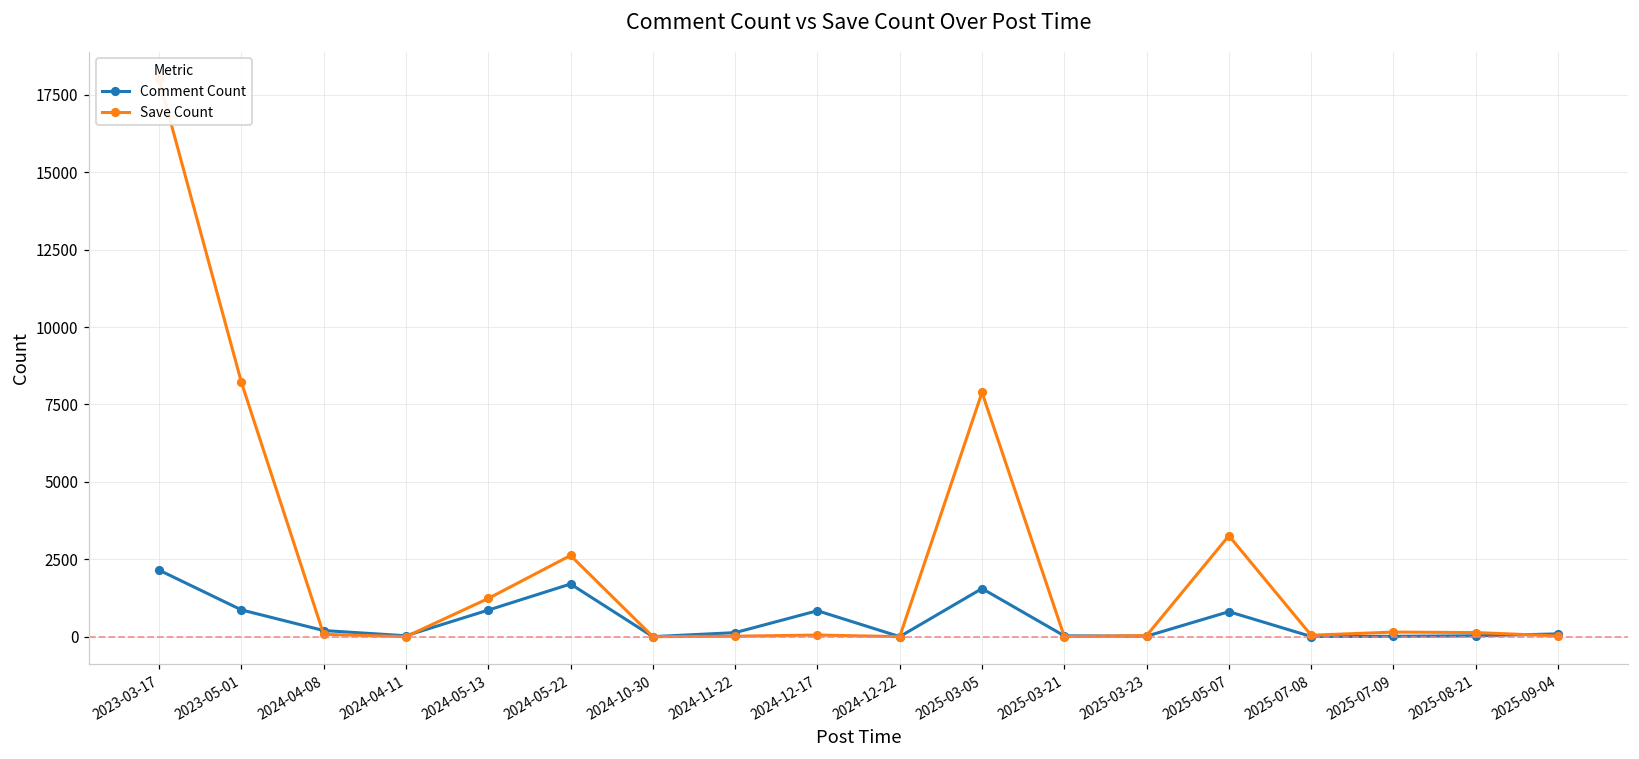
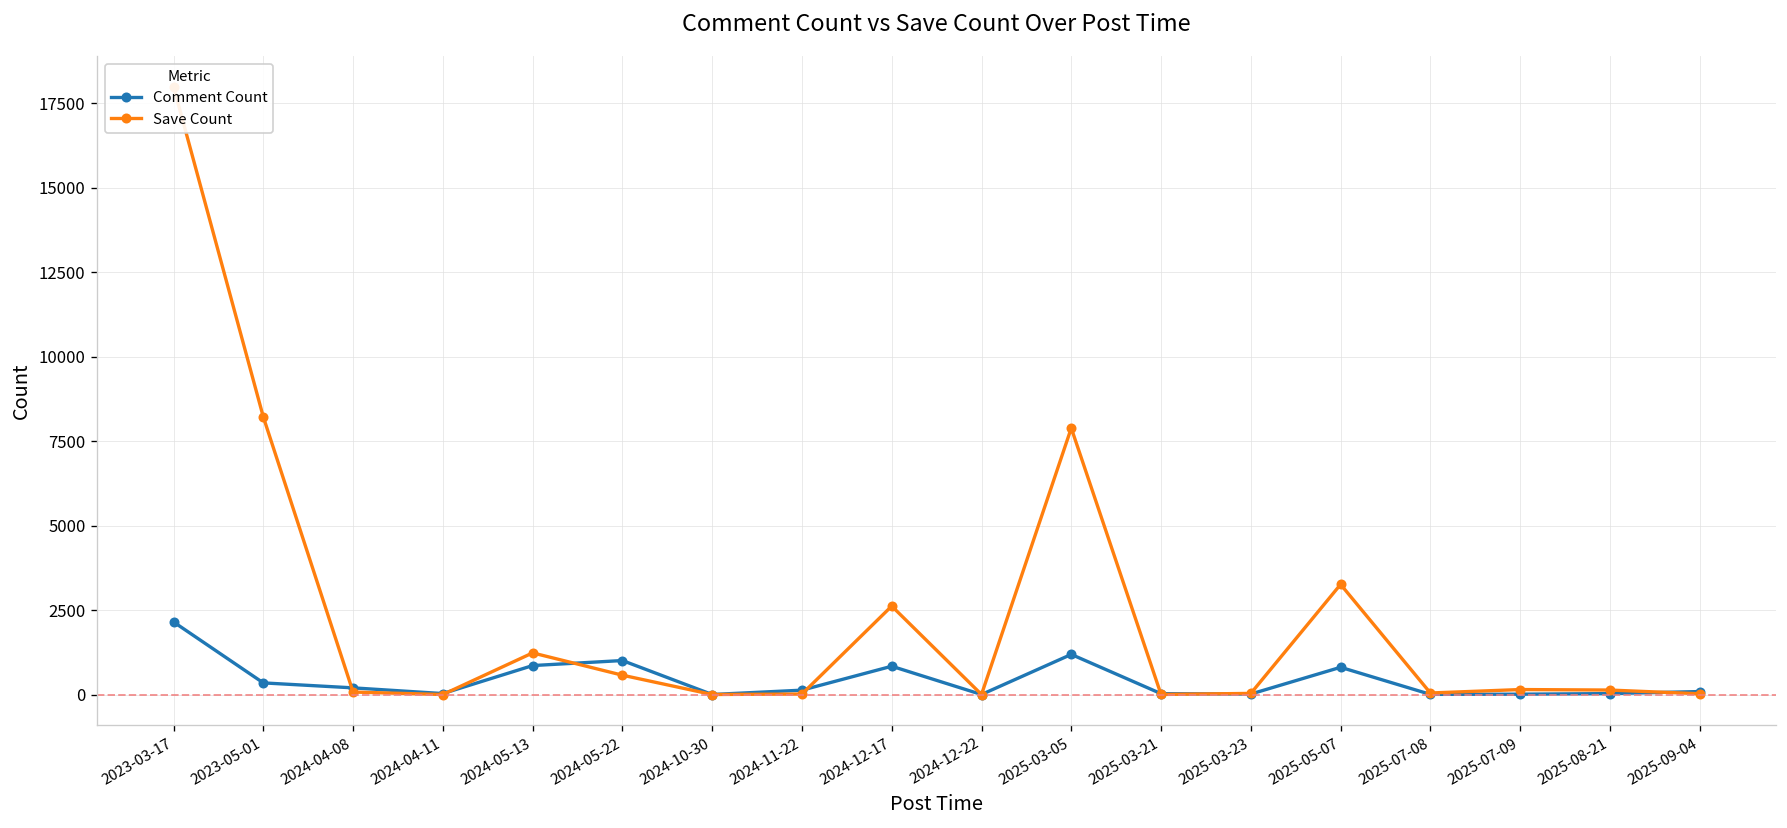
  {
    "Comment Count": {
      "2023-03-17": 2100,
-     "2023-05-01": 900,
+     "2023-05-01": 300,
      "2024-04-08": 200,
      "2024-05-13": 900,
-     "2024-05-22": 1700,
+     "2024-05-22": 1000,
      "2024-11-22": 100,
      "2024-12-17": 800,
-     "2025-03-05": 1600,
+     "2025-03-05": 1200,
      "2025-05-07": 800,
      "2025-07-09": 0,
      "2025-08-21": 0
    },
    "Save Count": {
      "2023-05-01": 8200,
      "2024-04-08": 100,
      "2024-05-13": 1200,
-     "2024-05-22": 2600,
+     "2024-05-22": 600,
      "2024-11-22": 0,
-     "2024-12-17": 100,
+     "2024-12-17": 2600,
      "2025-03-05": 7900,
      "2025-05-07": 3300,
      "2025-07-09": 100,
      "2025-08-21": 100
    }
  }
